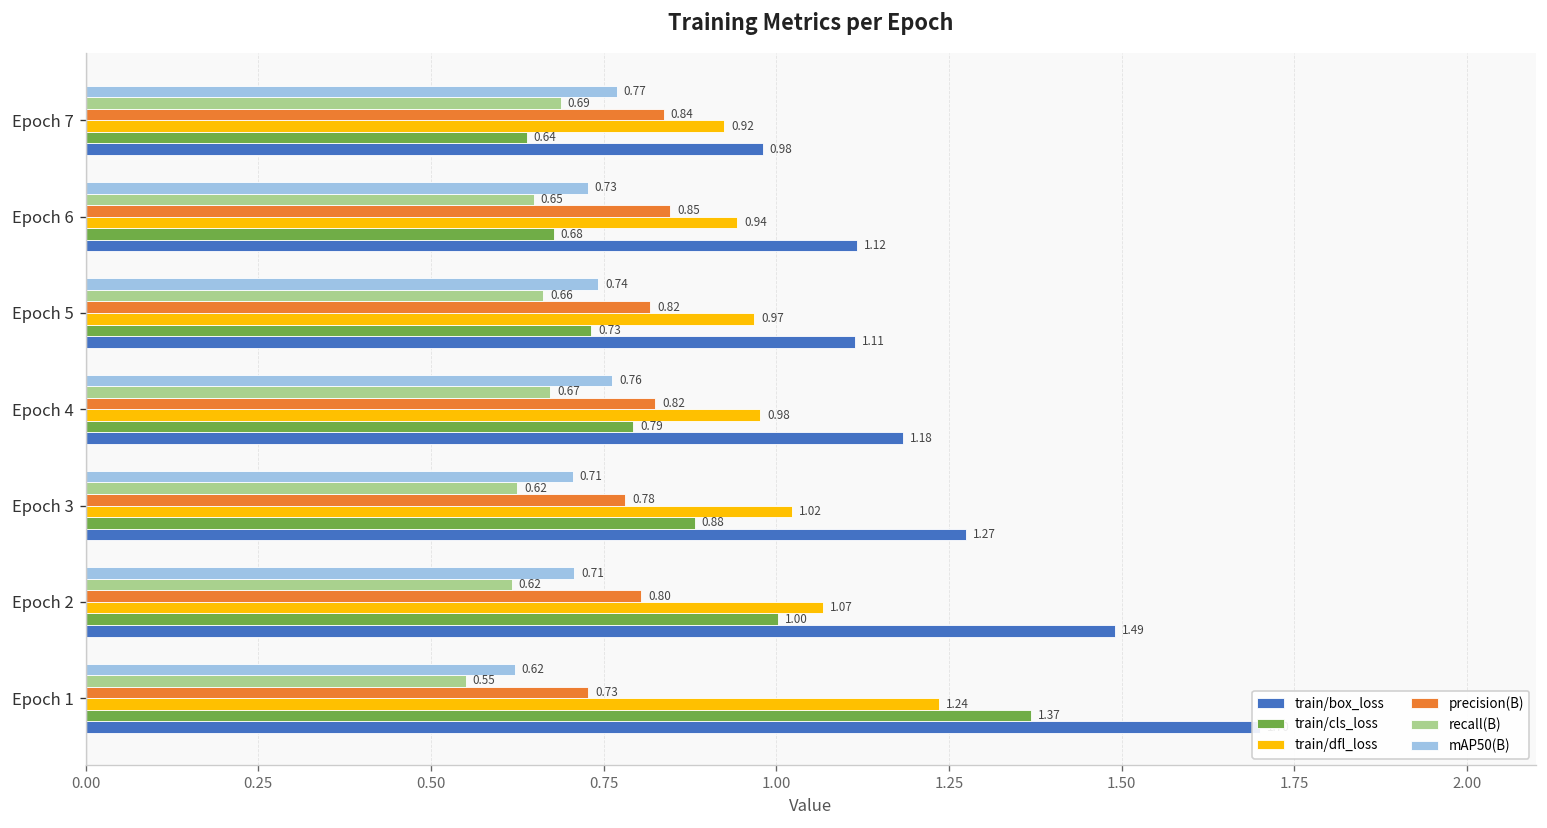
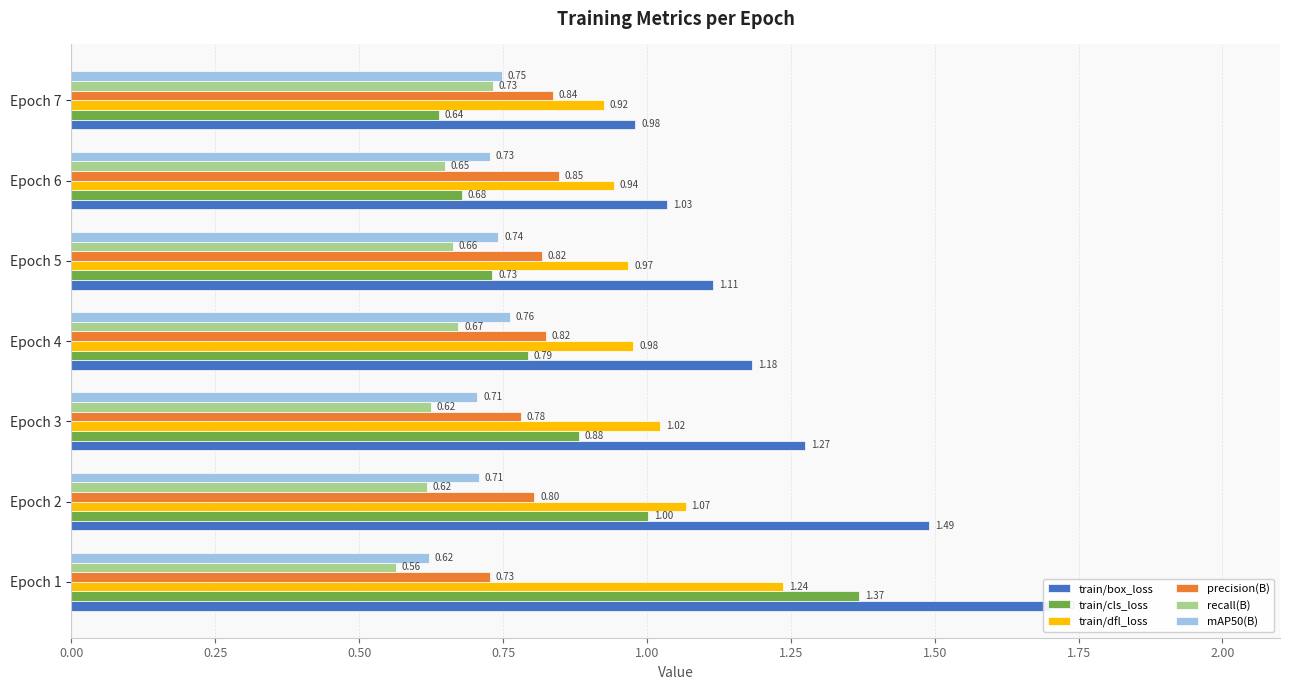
  {
    "train/box_loss": {
      "Epoch 7": 0.98,
-     "Epoch 6": 1.12,
+     "Epoch 6": 1.03,
      "Epoch 5": 1.11,
      "Epoch 4": 1.18,
      "Epoch 3": 1.27,
      "Epoch 2": 1.49
    },
    "train/cls_loss": {
      "Epoch 7": 0.64,
      "Epoch 6": 0.68,
      "Epoch 5": 0.73,
      "Epoch 4": 0.79,
      "Epoch 3": 0.88,
      "Epoch 2": 1.00,
      "Epoch 1": 1.37
    },
    "train/dfl_loss": {
      "Epoch 7": 0.92,
      "Epoch 6": 0.94,
      "Epoch 5": 0.97,
      "Epoch 4": 0.98,
      "Epoch 3": 1.02,
      "Epoch 2": 1.07,
      "Epoch 1": 1.24
    },
    "precision(B)": {
      "Epoch 7": 0.84,
      "Epoch 6": 0.85,
      "Epoch 5": 0.82,
      "Epoch 4": 0.82,
      "Epoch 3": 0.78,
      "Epoch 2": 0.80,
      "Epoch 1": 0.73
    },
    "recall(B)": {
-     "Epoch 7": 0.69,
+     "Epoch 7": 0.73,
      "Epoch 6": 0.65,
      "Epoch 5": 0.66,
      "Epoch 4": 0.67,
      "Epoch 3": 0.62,
      "Epoch 2": 0.62,
-     "Epoch 1": 0.55
+     "Epoch 1": 0.56
    },
    "mAP50(B)": {
-     "Epoch 7": 0.77,
+     "Epoch 7": 0.75,
      "Epoch 6": 0.73,
      "Epoch 5": 0.74,
      "Epoch 4": 0.76,
      "Epoch 3": 0.71,
      "Epoch 2": 0.71,
      "Epoch 1": 0.62
    }
  }
